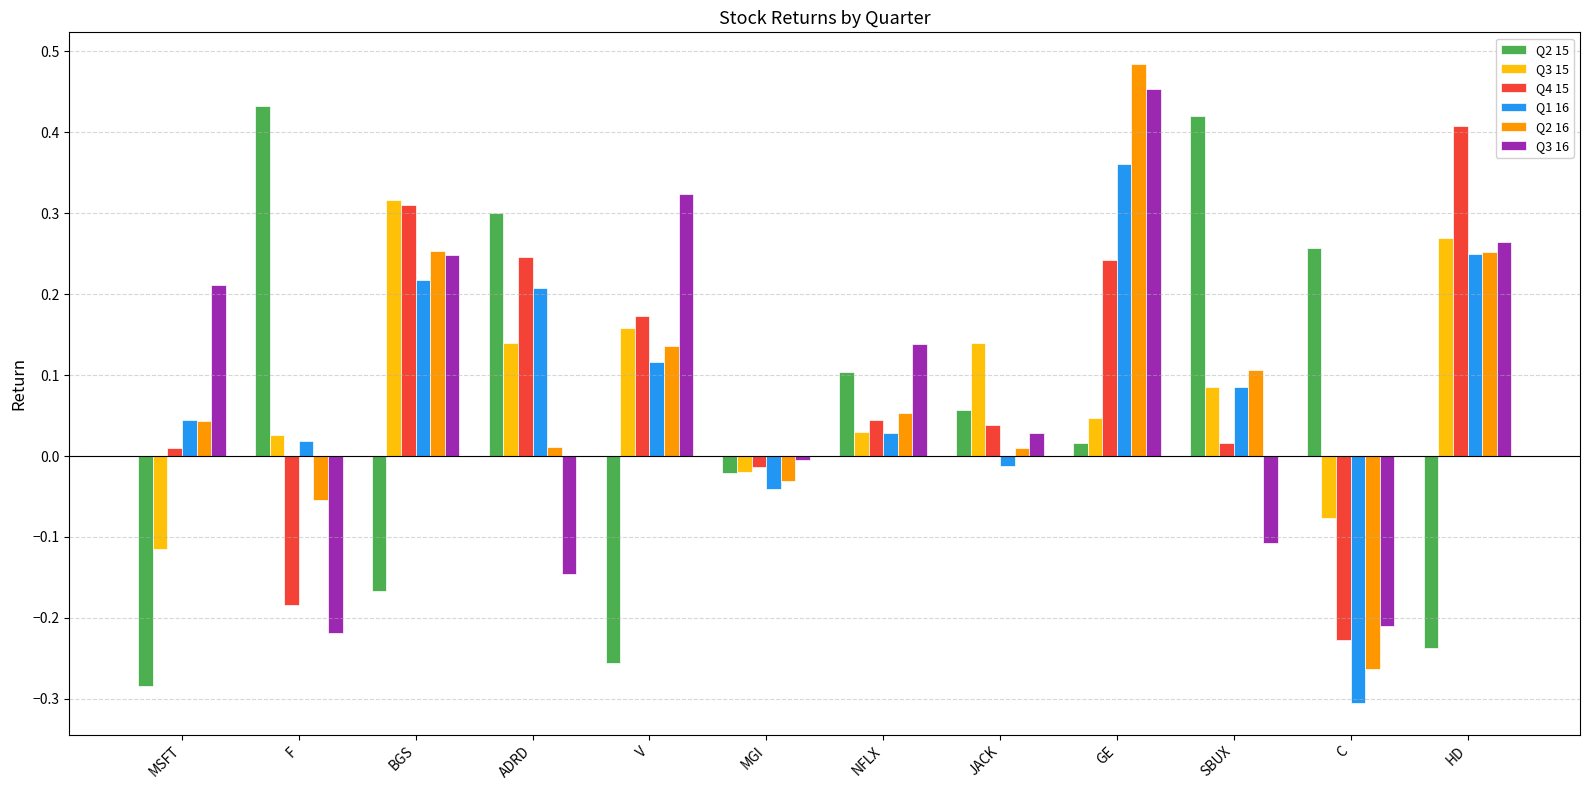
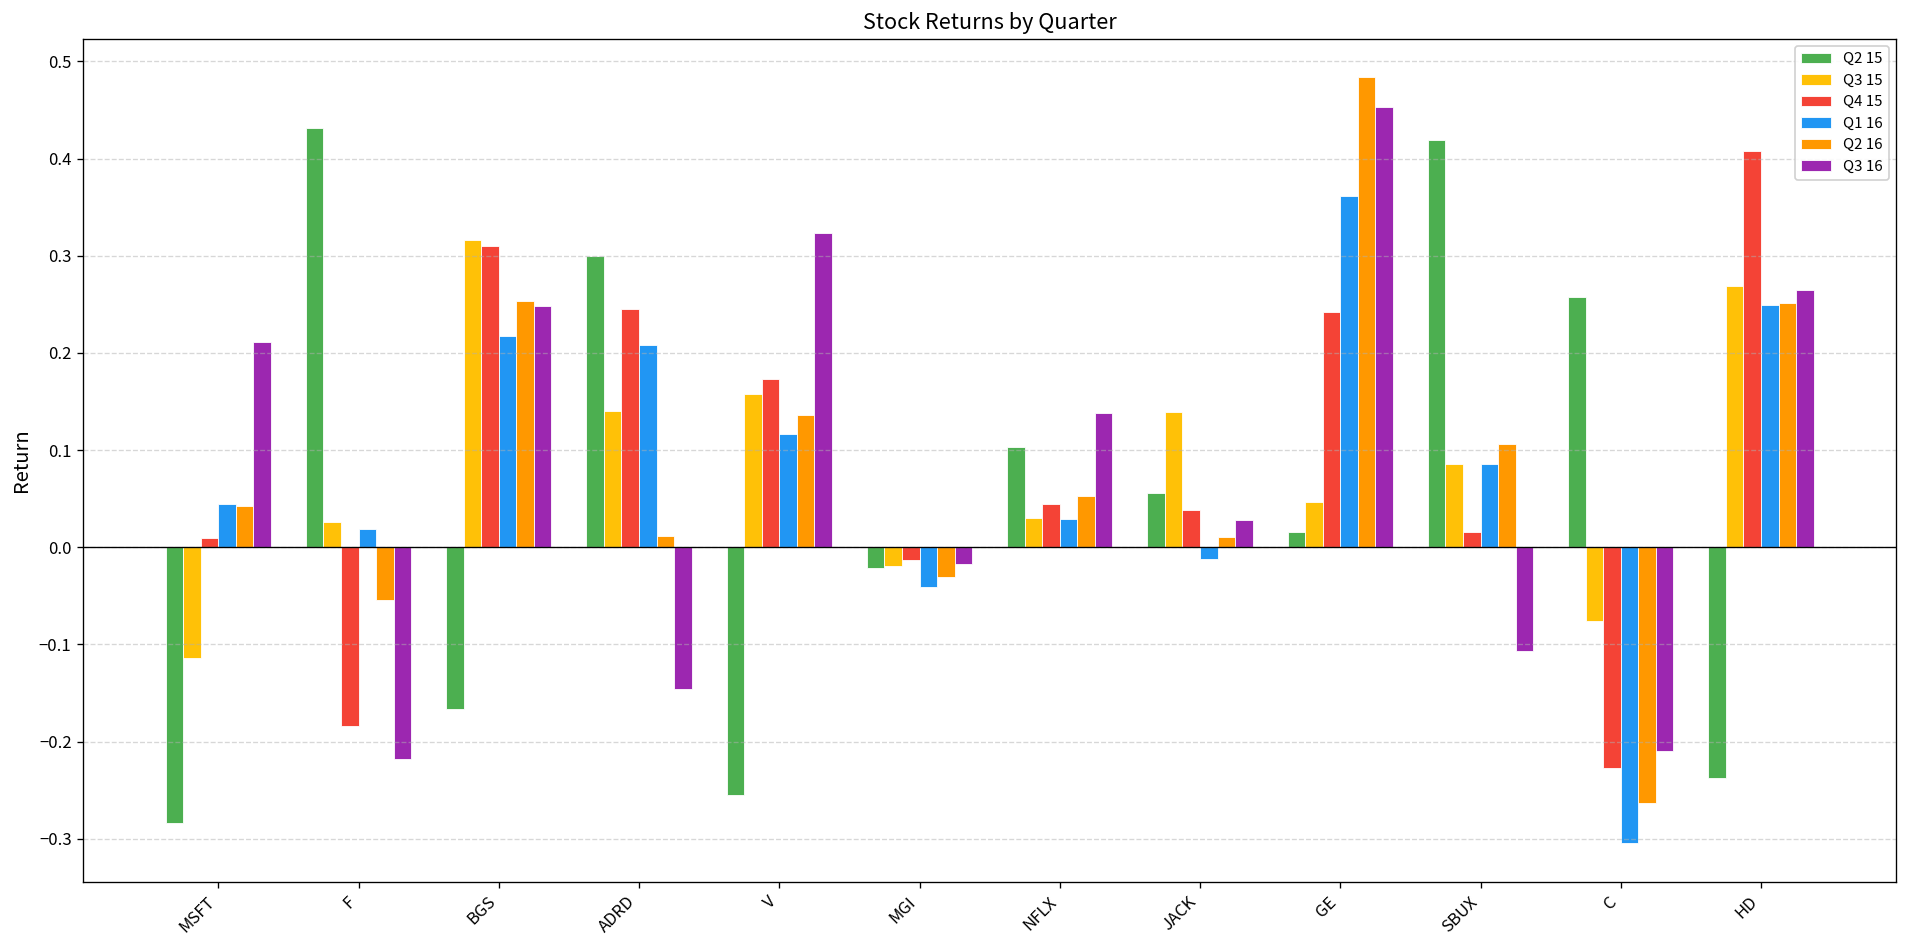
  {
    "Q2 15": {
      "MSFT": -0.28,
      "F": 0.43,
      "BGS": -0.17,
      "ADRD": 0.30,
      "V": -0.26,
      "MGI": -0.02,
      "NFLX": 0.10,
      "JACK": 0.06,
      "GE": 0.02,
      "SBUX": 0.42,
      "C": 0.26,
      "HD": -0.24
    },
    "Q4 15": {
      "MSFT": 0.01,
      "F": -0.18,
      "BGS": 0.31,
      "ADRD": 0.25,
      "V": 0.17,
      "MGI": -0.01,
      "NFLX": 0.04,
      "JACK": 0.04,
      "GE": 0.24,
      "SBUX": 0.02,
      "C": -0.23,
      "HD": 0.41
    },
    "Q1 16": {
      "MSFT": 0.04,
      "F": 0.02,
      "BGS": 0.22,
      "ADRD": 0.21,
      "V": 0.12,
      "MGI": -0.04,
      "NFLX": 0.03,
      "JACK": -0.01,
      "GE": 0.36,
      "SBUX": 0.09,
      "C": -0.30,
      "HD": 0.25
    },
    "Q3 16": {
      "MSFT": 0.21,
      "F": -0.22,
      "BGS": 0.25,
      "ADRD": -0.15,
      "V": 0.32,
-     "MGI": -0.01,
+     "MGI": -0.02,
      "NFLX": 0.14,
      "JACK": 0.03,
      "GE": 0.45,
      "SBUX": -0.11,
      "C": -0.21,
      "HD": 0.26
    }
  }
